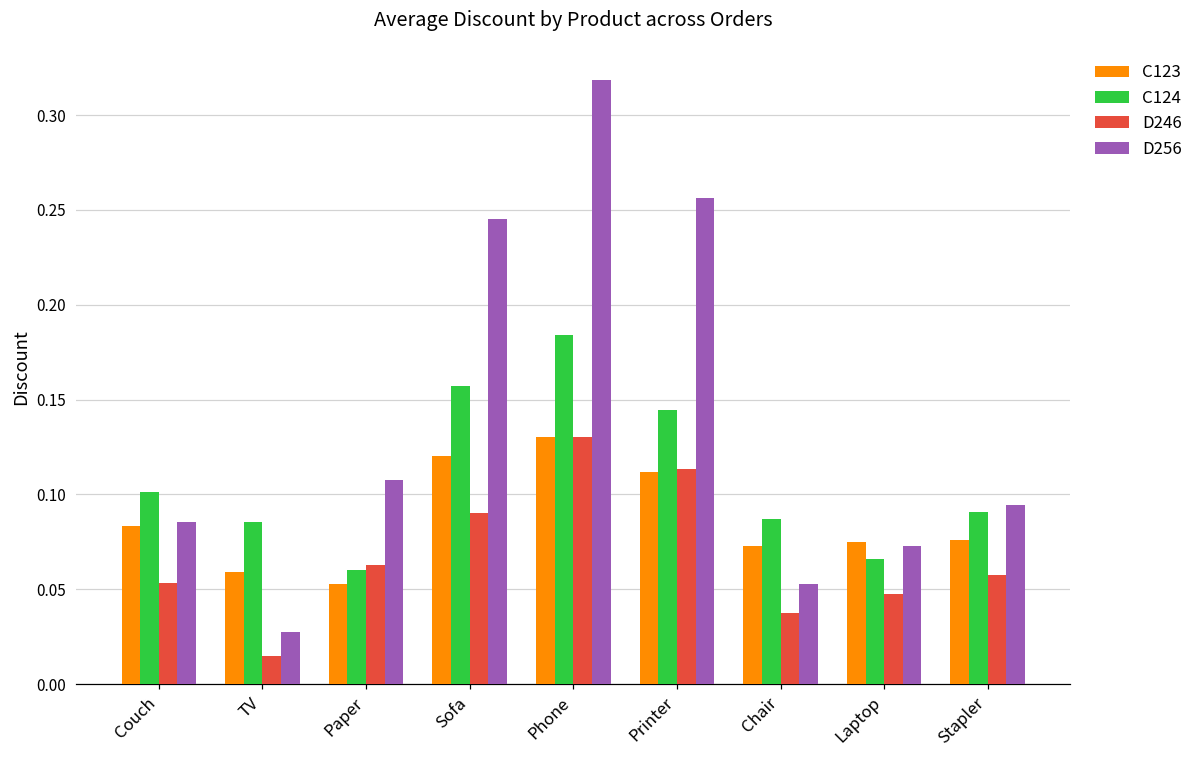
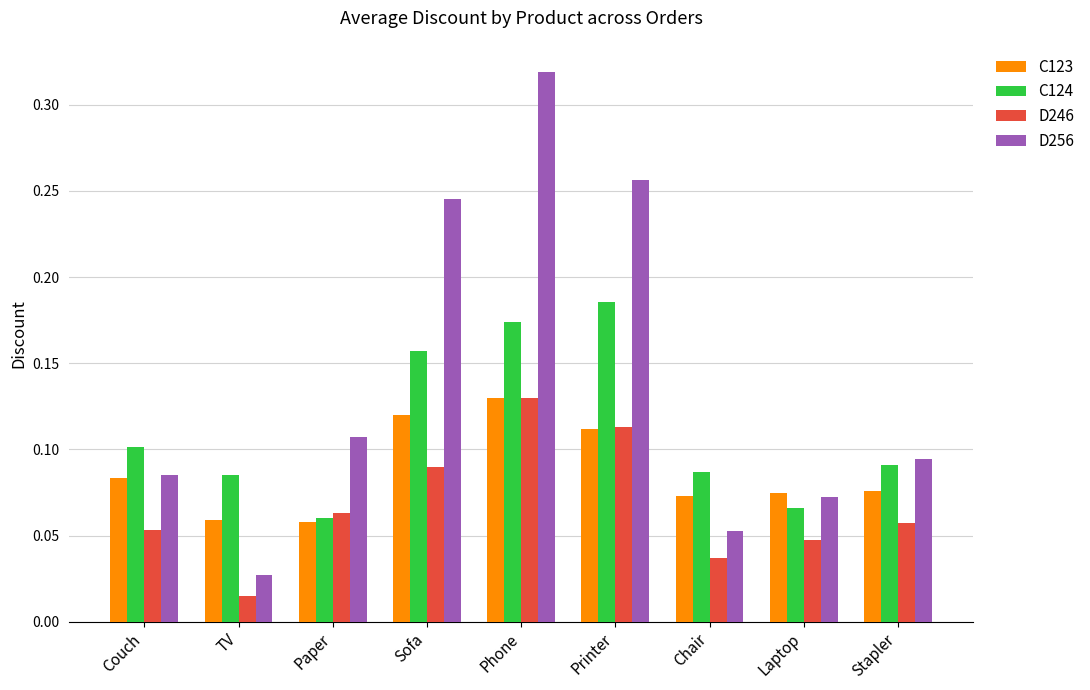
  {
    "C123": {
      "Couch": 0.083,
      "TV": 0.059,
-     "Paper": 0.053,
+     "Paper": 0.058,
      "Sofa": 0.120,
      "Phone": 0.130,
      "Printer": 0.112,
      "Chair": 0.073,
      "Laptop": 0.075,
      "Stapler": 0.076
    },
    "C124": {
      "Couch": 0.101,
      "TV": 0.085,
      "Paper": 0.060,
      "Sofa": 0.157,
-     "Phone": 0.184,
-     "Printer": 0.144,
+     "Phone": 0.174,
+     "Printer": 0.186,
      "Chair": 0.087,
      "Laptop": 0.066,
      "Stapler": 0.091
    },
    "D246": {
      "Couch": 0.053,
      "TV": 0.015,
      "Paper": 0.063,
      "Sofa": 0.090,
      "Phone": 0.130,
      "Printer": 0.113,
      "Chair": 0.037,
      "Laptop": 0.048,
      "Stapler": 0.058
    },
    "D256": {
      "Couch": 0.085,
      "TV": 0.027,
      "Paper": 0.107,
      "Sofa": 0.245,
      "Phone": 0.319,
      "Printer": 0.256,
      "Chair": 0.053,
      "Laptop": 0.073,
      "Stapler": 0.095
    }
  }
